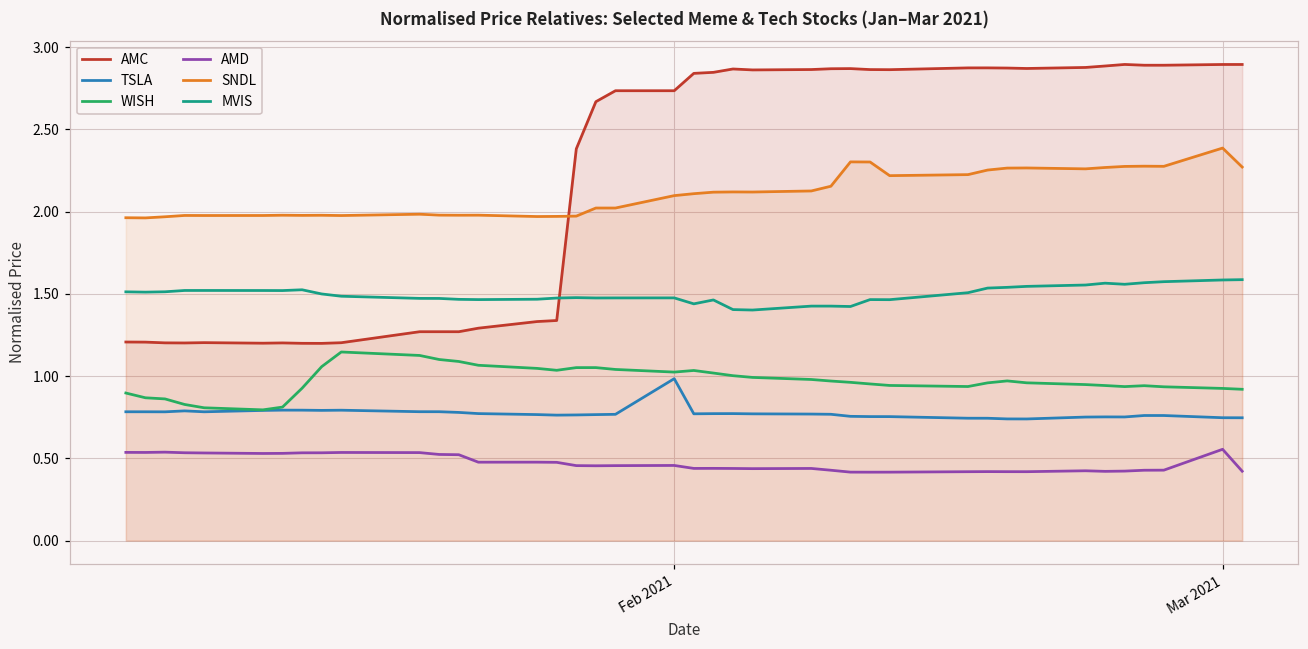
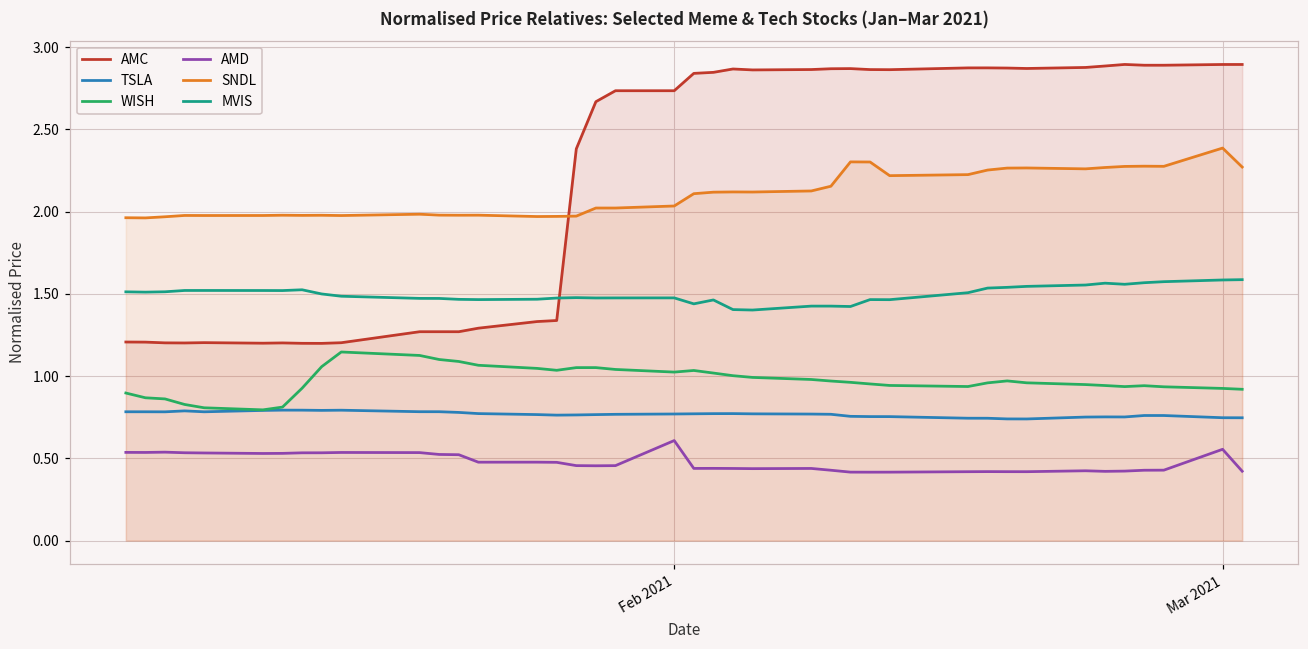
  {
    "AMC": {
      "Feb 2021": 2.74,
      "Mar 2021": 2.90
    },
    "TSLA": {
-     "Feb 2021": 0.98,
+     "Feb 2021": 0.77,
      "Mar 2021": 0.75
    },
    "AMD": {
-     "Feb 2021": 0.46,
+     "Feb 2021": 0.61,
      "Mar 2021": 0.56
    },
    "SNDL": {
-     "Feb 2021": 2.10,
+     "Feb 2021": 2.03,
      "Mar 2021": 2.39
    }
  }
